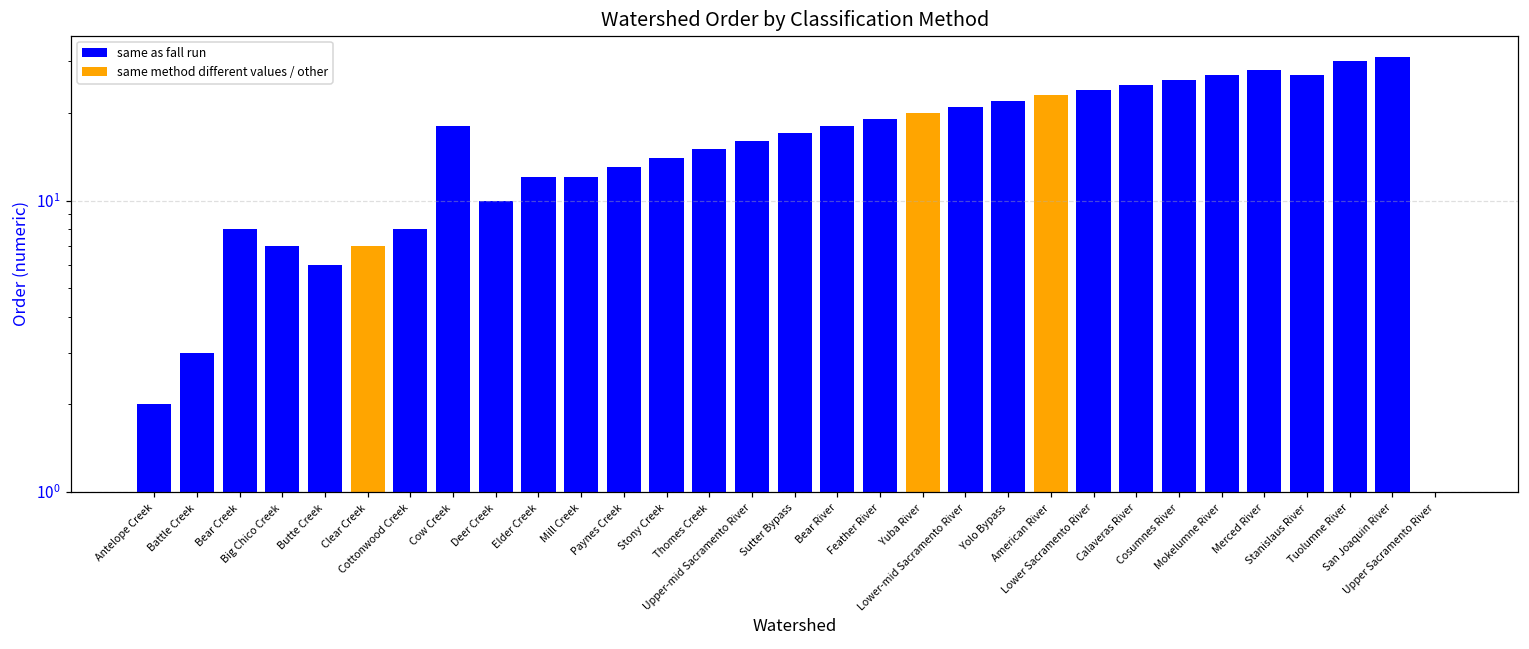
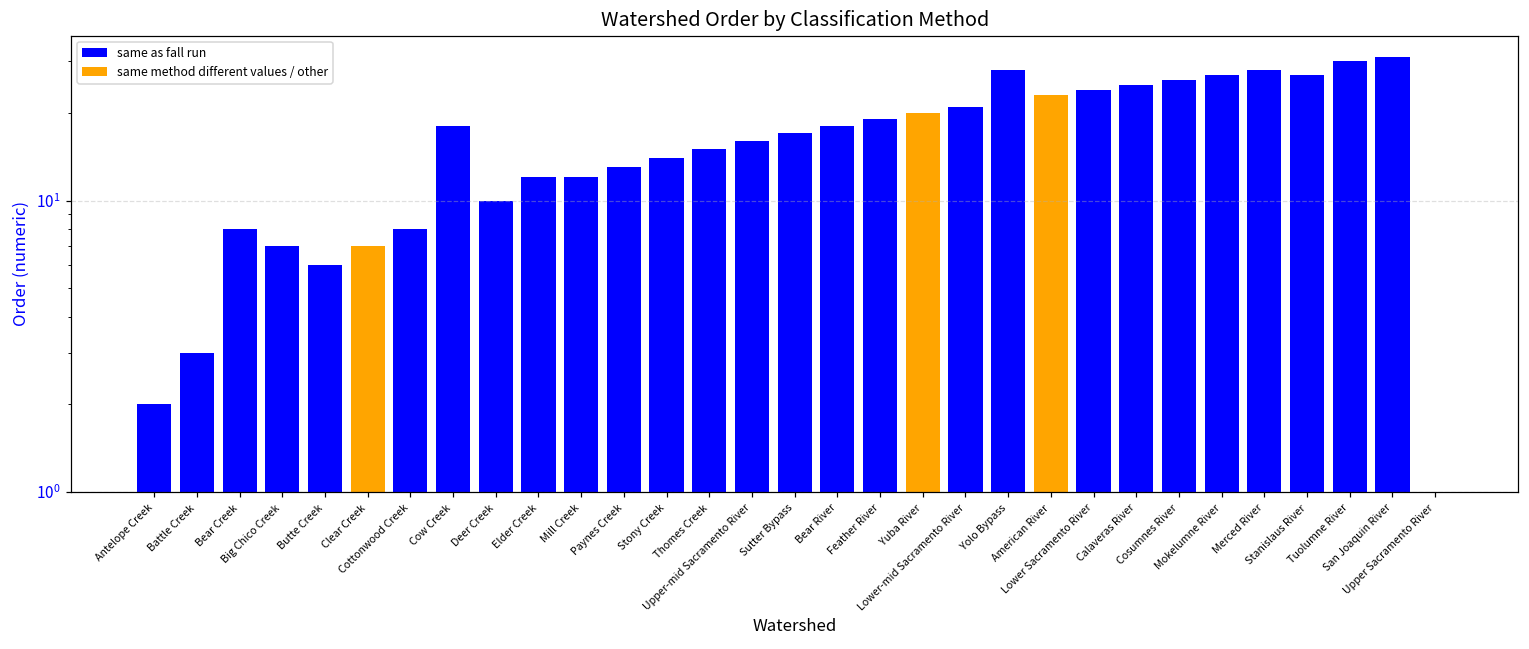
  {
    "same as fall run": {
      "Antelope Creek": 2,
      "Battle Creek": 3,
      "Bear Creek": 8,
      "Big Chico Creek": 7,
      "Butte Creek": 6,
      "Cottonwood Creek": 8,
      "Cow Creek": 18,
      "Deer Creek": 10,
      "Elder Creek": 12,
      "Mill Creek": 12,
      "Paynes Creek": 13,
      "Stony Creek": 14,
      "Thomes Creek": 15,
      "Upper-mid Sacramento River": 16,
      "Sutter Bypass": 17,
      "Bear River": 18,
      "Feather River": 19,
      "Lower-mid Sacramento River": 21,
-     "Yolo Bypass": 22,
+     "Yolo Bypass": 28,
      "Lower Sacramento River": 24,
      "Calaveras River": 25,
      "Cosumnes River": 26,
      "Mokelumne River": 27,
      "Merced River": 28,
      "Stanislaus River": 27,
      "Tuolumne River": 30,
      "San Joaquin River": 31
    },
    "same method different values / other": {
      "Clear Creek": 7,
      "Yuba River": 20,
      "American River": 23,
      "Upper Sacramento River": 1
    }
  }
